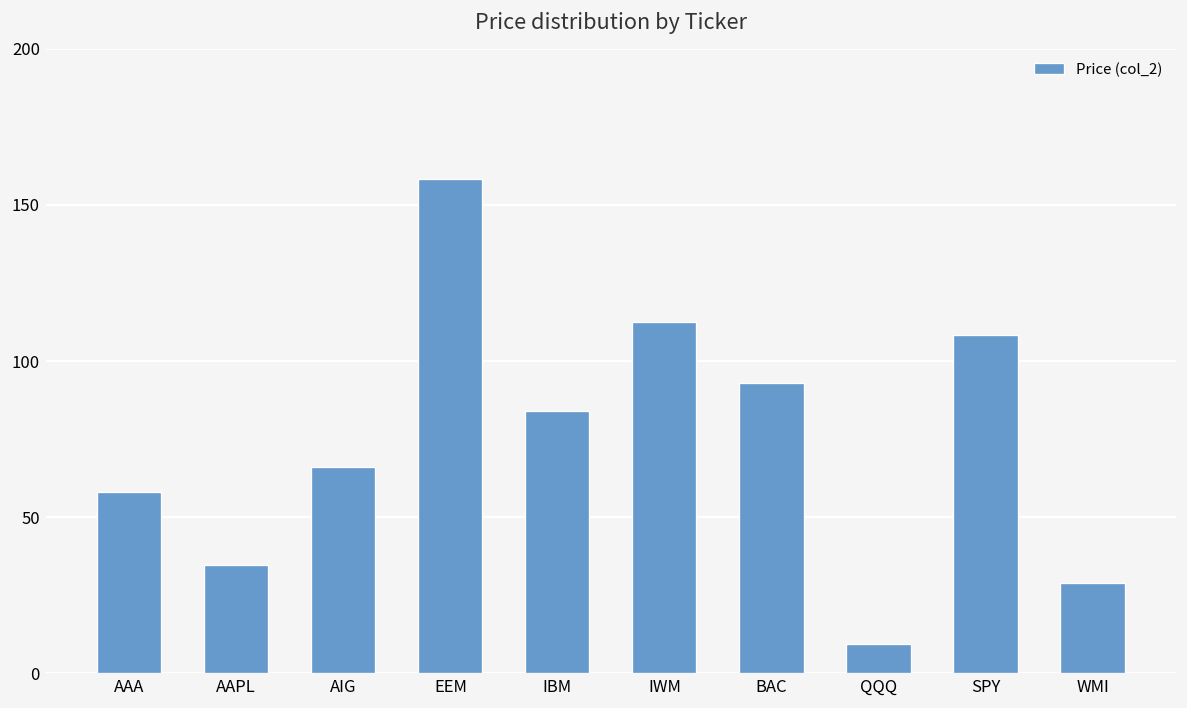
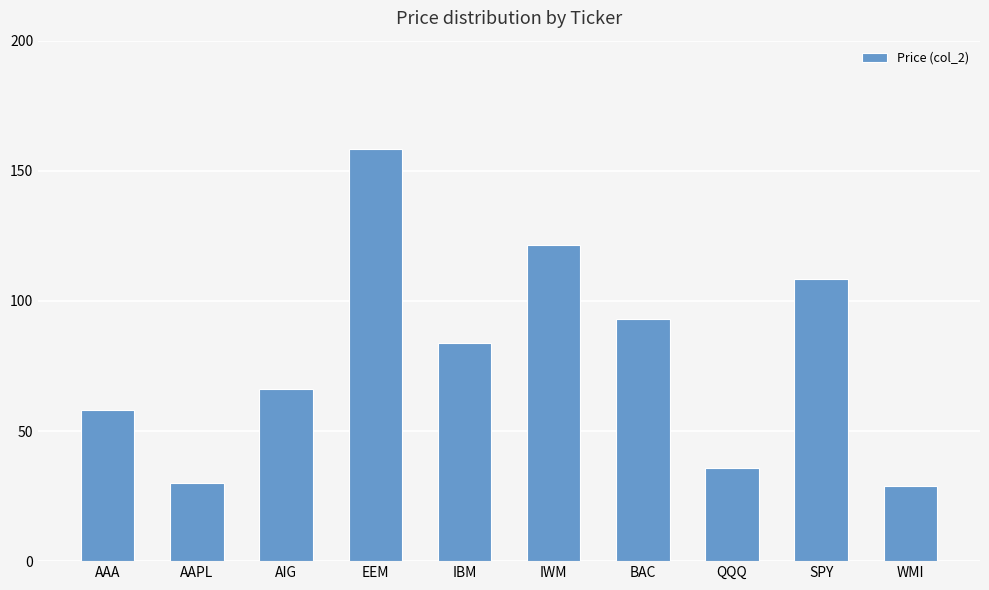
  {
    "AAA": 58,
-   "AAPL": 35,
+   "AAPL": 30,
    "AIG": 66,
    "EEM": 158,
    "IBM": 84,
-   "IWM": 112,
+   "IWM": 121,
    "BAC": 93,
-   "QQQ": 10,
+   "QQQ": 36,
    "SPY": 108,
    "WMI": 29
  }
